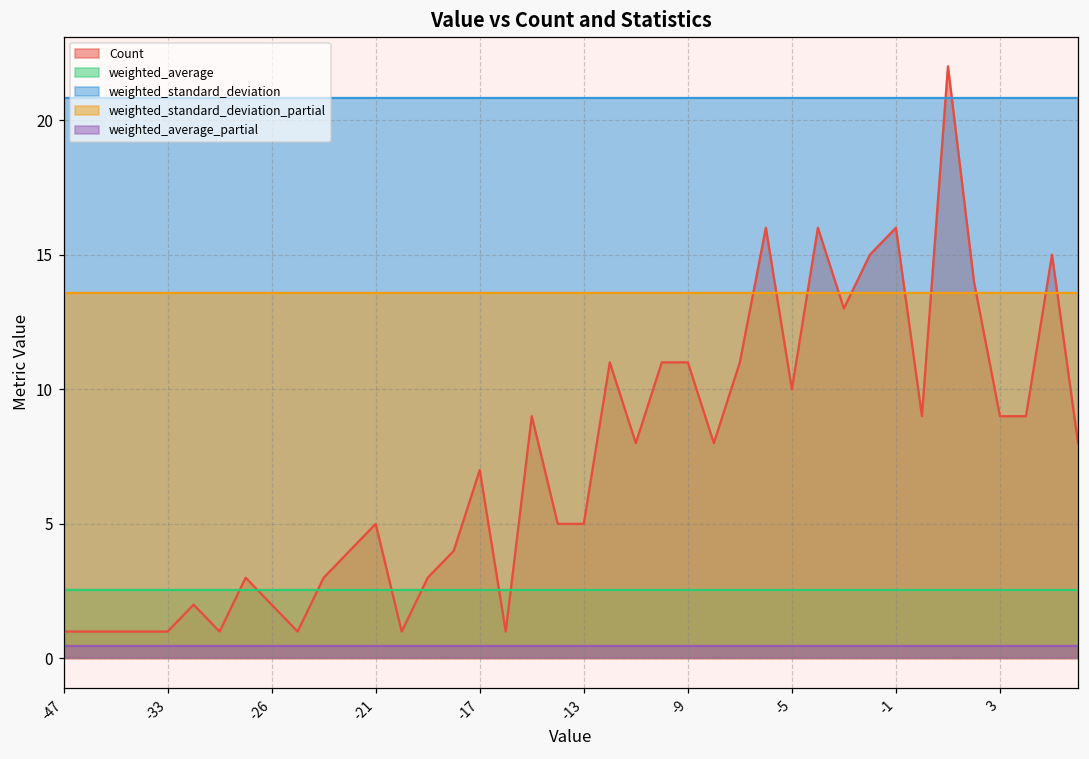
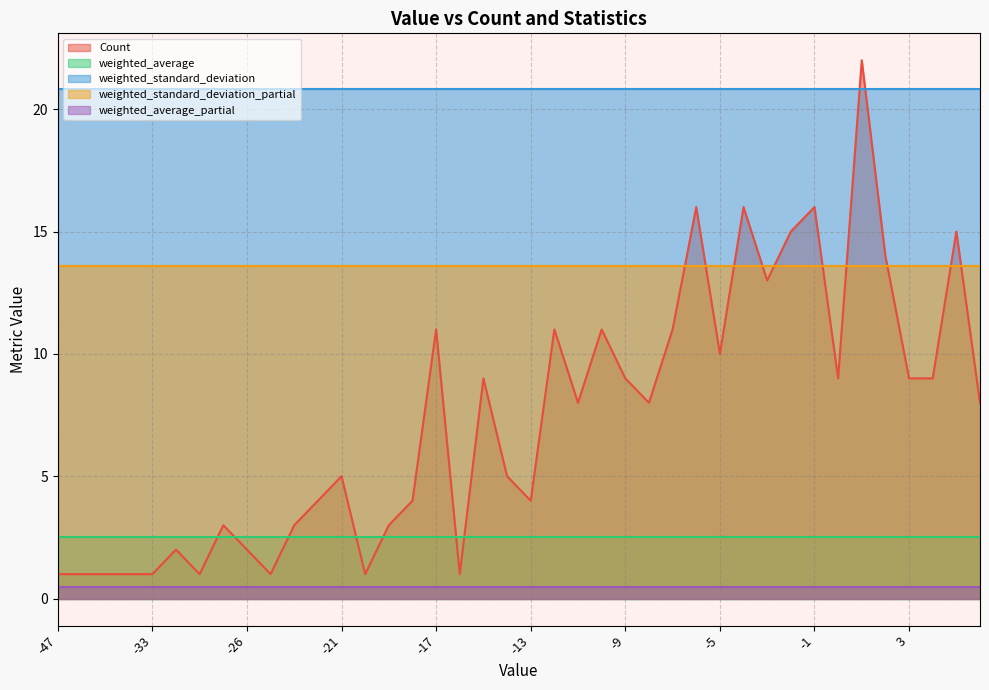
  {
    "Count": {
      "-47": 1,
      "-33": 1,
      "-26": 2,
      "-21": 5,
-     "-17": 7,
-     "-13": 5,
-     "-9": 11,
+     "-17": 11,
+     "-13": 4,
+     "-9": 9,
      "-5": 10,
      "-1": 16,
      "3": 9
    },
    "weighted_average": {
      "-47": 2.5,
      "-33": 2.5,
      "-26": 2.5,
      "-21": 2.5,
      "-17": 2.5,
      "-13": 2.5,
      "-9": 2.5,
      "-5": 2.5,
      "-1": 2.5,
      "3": 2.5
    },
    "weighted_standard_deviation": {
      "-47": 20.8,
      "-21": 20.8,
      "-17": 20.8,
      "-13": 20.8,
      "-9": 20.8,
      "-5": 20.8,
      "-1": 20.8,
      "3": 20.8
    },
    "weighted_standard_deviation_partial": {
      "-47": 13.6,
      "-33": 13.6,
      "-26": 13.6,
      "-21": 13.6,
      "-17": 13.6,
      "-13": 13.6,
      "-9": 13.6,
      "-5": 13.6,
      "-1": 13.6,
      "3": 13.6
    },
    "weighted_average_partial": {
      "-47": 0.5,
      "-33": 0.5,
      "-26": 0.5,
      "-21": 0.5,
      "-17": 0.5,
      "-13": 0.5,
      "-9": 0.5,
      "-5": 0.5,
      "-1": 0.5,
      "3": 0.5
    }
  }
